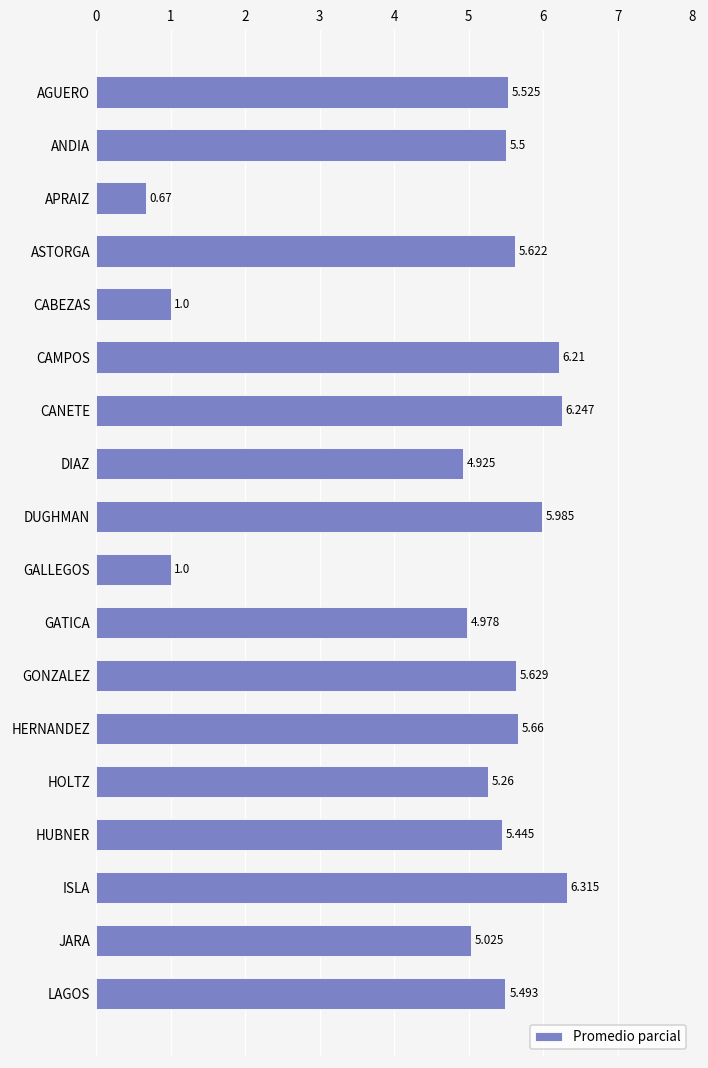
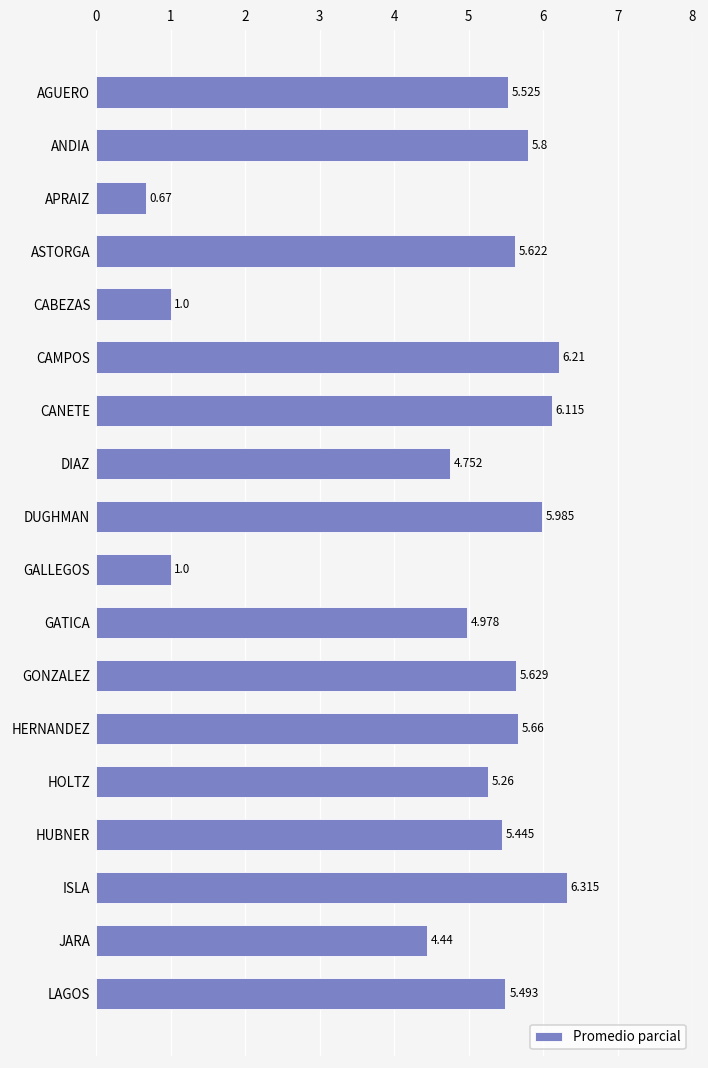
  {
    "AGUERO": 5.525,
-   "ANDIA": 5.5,
+   "ANDIA": 5.8,
    "APRAIZ": 0.67,
    "ASTORGA": 5.622,
    "CABEZAS": 1.0,
    "CAMPOS": 6.21,
-   "CANETE": 6.247,
-   "DIAZ": 4.925,
+   "CANETE": 6.115,
+   "DIAZ": 4.752,
    "DUGHMAN": 5.985,
    "GALLEGOS": 1.0,
    "GATICA": 4.978,
    "GONZALEZ": 5.629,
    "HERNANDEZ": 5.66,
    "HOLTZ": 5.26,
    "HUBNER": 5.445,
    "ISLA": 6.315,
-   "JARA": 5.025,
+   "JARA": 4.44,
    "LAGOS": 5.493
  }
